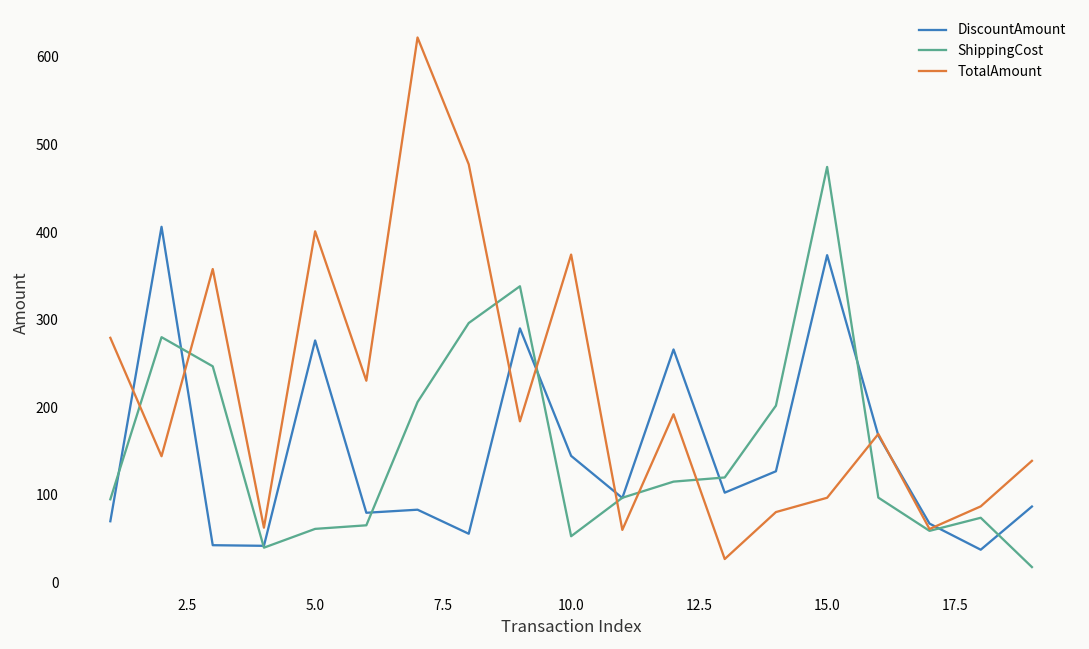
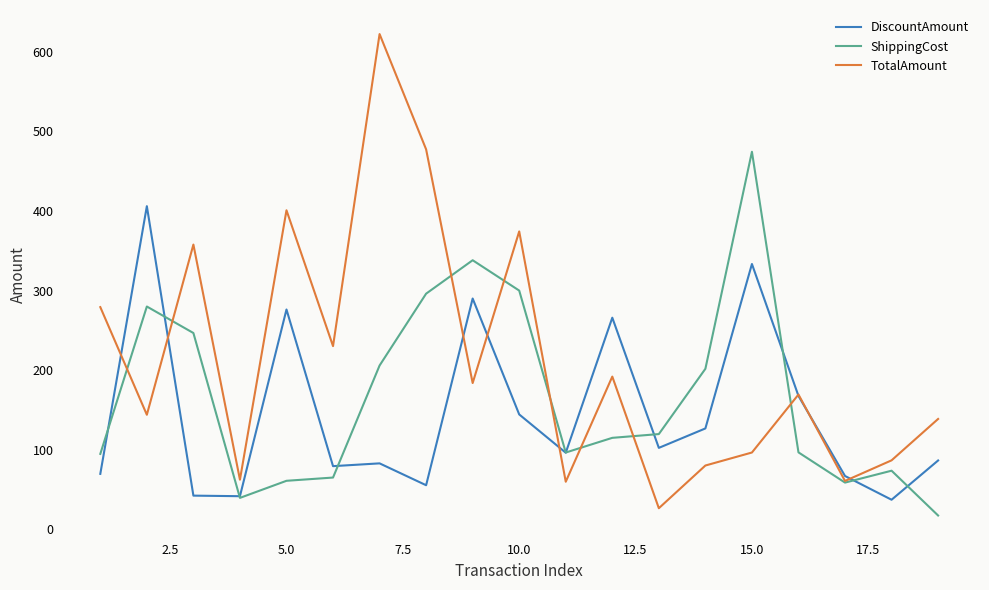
  {
    "DiscountAmount": {
      "5.0": 280,
      "10.0": 140,
-     "15.0": 370
+     "15.0": 330
    },
    "ShippingCost": {
      "5.0": 60,
-     "10.0": 50,
+     "10.0": 300,
      "15.0": 470
    },
    "TotalAmount": {
      "5.0": 400,
      "10.0": 370,
      "15.0": 100
    }
  }
